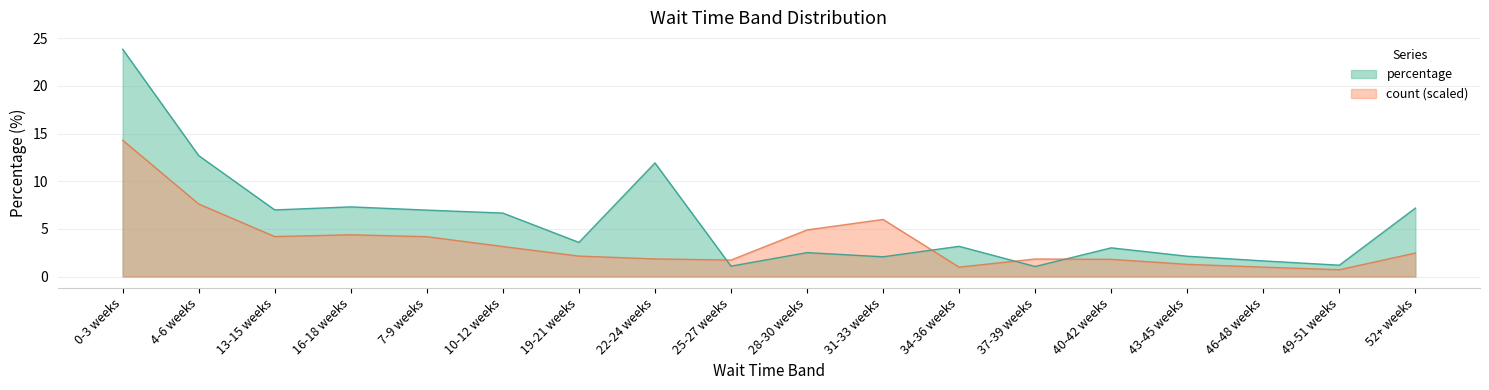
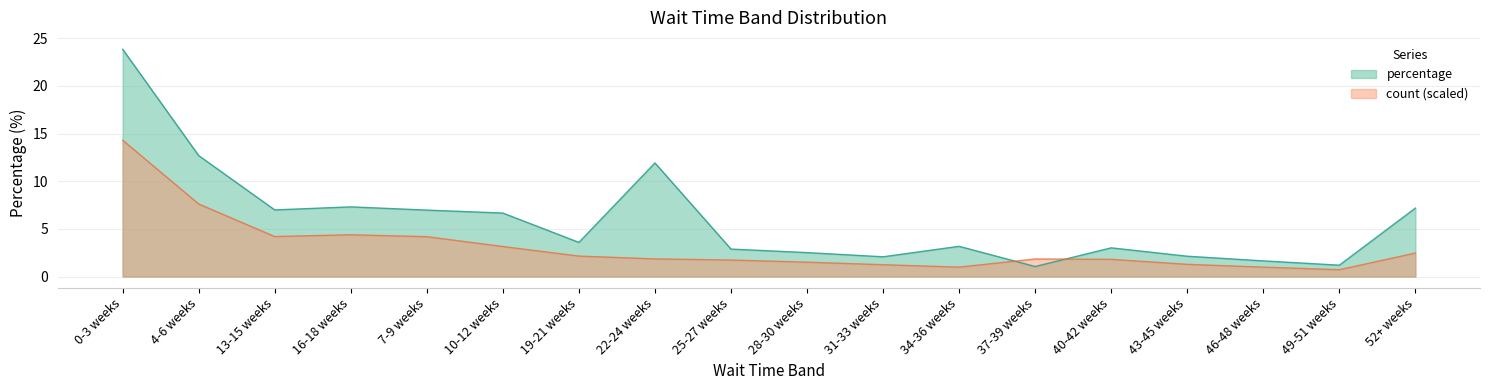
  {
    "percentage": {
      "0-3 weeks": 24,
      "4-6 weeks": 13,
      "13-15 weeks": 7,
      "16-18 weeks": 7,
      "7-9 weeks": 7,
      "10-12 weeks": 7,
      "19-21 weeks": 4,
      "22-24 weeks": 12,
-     "25-27 weeks": 1,
+     "25-27 weeks": 3,
      "28-30 weeks": 3,
      "31-33 weeks": 2,
      "34-36 weeks": 3,
      "37-39 weeks": 1,
      "40-42 weeks": 3,
      "43-45 weeks": 2,
      "46-48 weeks": 2,
      "49-51 weeks": 1,
      "52+ weeks": 7
    },
    "count (scaled)": {
      "0-3 weeks": 14,
      "4-6 weeks": 8,
      "13-15 weeks": 4,
      "16-18 weeks": 4,
      "7-9 weeks": 4,
      "10-12 weeks": 3,
      "19-21 weeks": 2,
      "22-24 weeks": 2,
      "25-27 weeks": 2,
-     "28-30 weeks": 5,
-     "31-33 weeks": 6,
+     "28-30 weeks": 2,
+     "31-33 weeks": 1,
      "34-36 weeks": 1,
      "37-39 weeks": 2,
      "40-42 weeks": 2,
      "43-45 weeks": 1,
      "46-48 weeks": 1,
      "49-51 weeks": 1,
      "52+ weeks": 2
    }
  }
